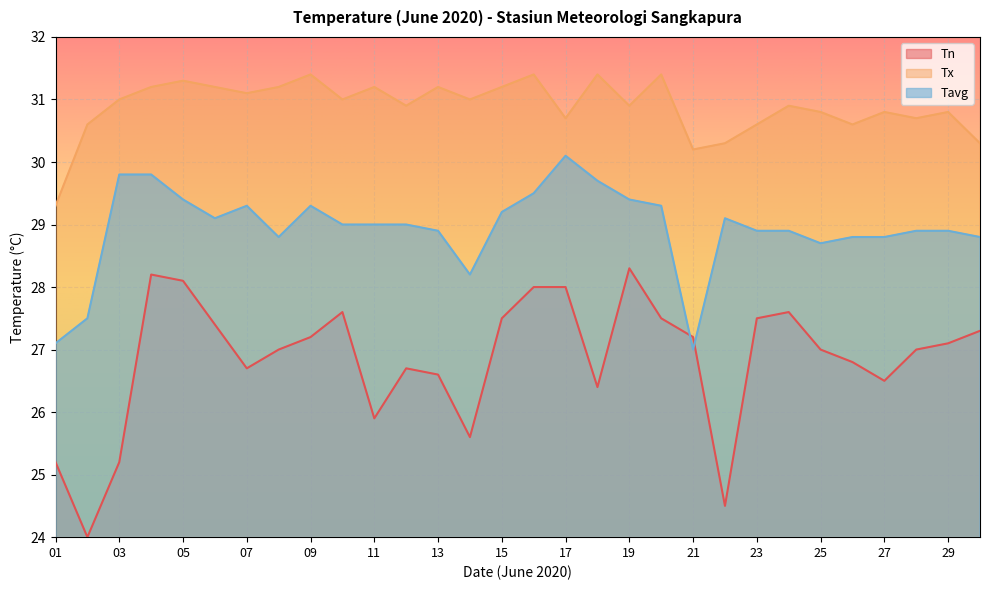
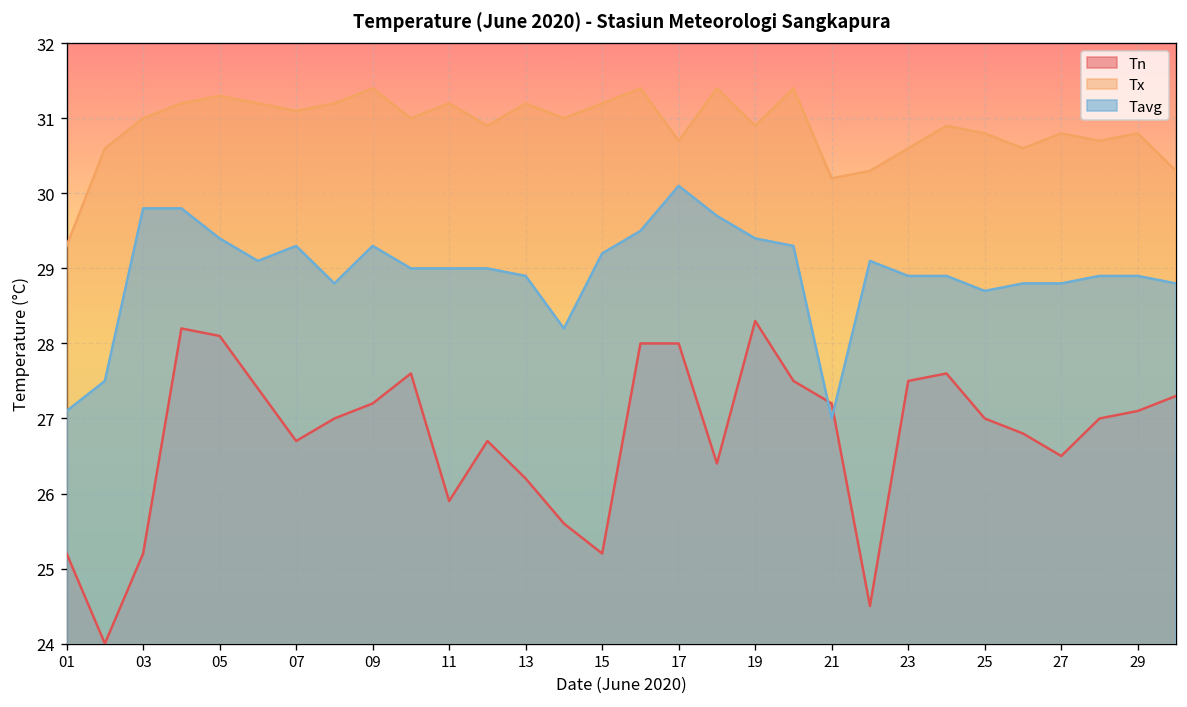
  {
    "Tn": {
      "01": 25.2,
      "03": 25.2,
      "05": 28.1,
      "07": 26.7,
      "09": 27.2,
      "11": 25.9,
-     "13": 26.6,
-     "15": 27.5,
+     "13": 26.2,
+     "15": 25.2,
      "17": 28.0,
      "19": 28.3,
      "21": 27.2,
      "23": 27.5,
      "25": 27.0,
      "27": 26.5,
      "29": 27.1
    },
    "Tx": {
      "01": 29.3,
      "03": 31.0,
      "05": 31.3,
      "07": 31.1,
      "09": 31.4,
      "11": 31.2,
      "13": 31.2,
      "15": 31.2,
      "17": 30.7,
      "19": 30.9,
      "21": 30.2,
      "23": 30.6,
      "25": 30.8,
      "27": 30.8,
      "29": 30.8
    },
    "Tavg": {
      "01": 27.1,
      "03": 29.8,
      "05": 29.4,
      "07": 29.3,
      "09": 29.3,
      "11": 29.0,
      "13": 28.9,
      "15": 29.2,
      "17": 30.1,
      "19": 29.4,
      "21": 27.0,
      "23": 28.9,
      "25": 28.7,
      "27": 28.8,
      "29": 28.9
    }
  }
